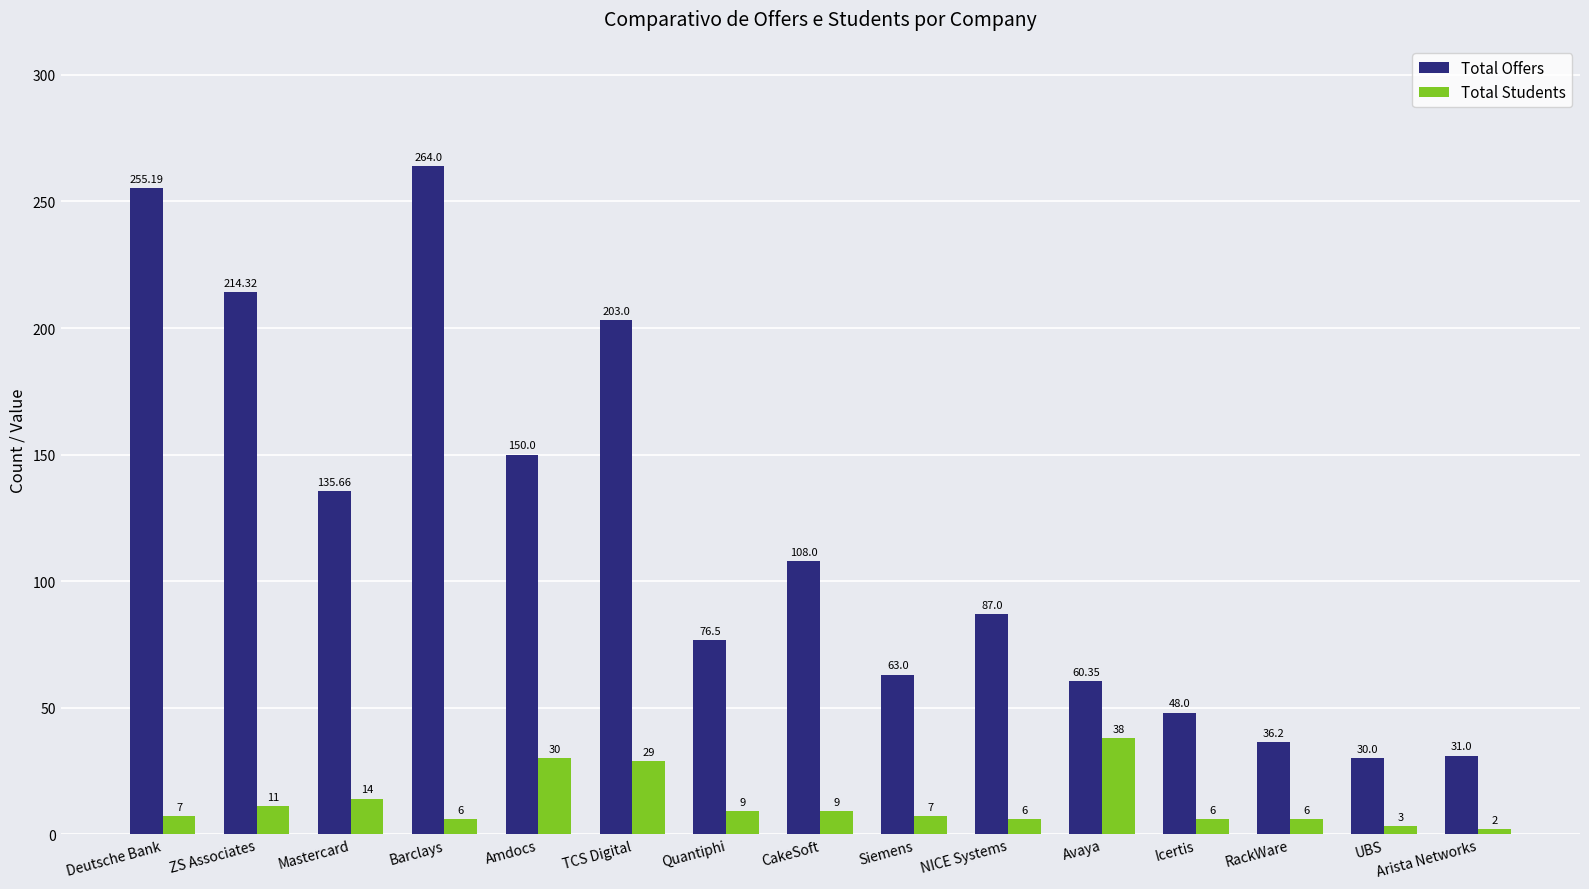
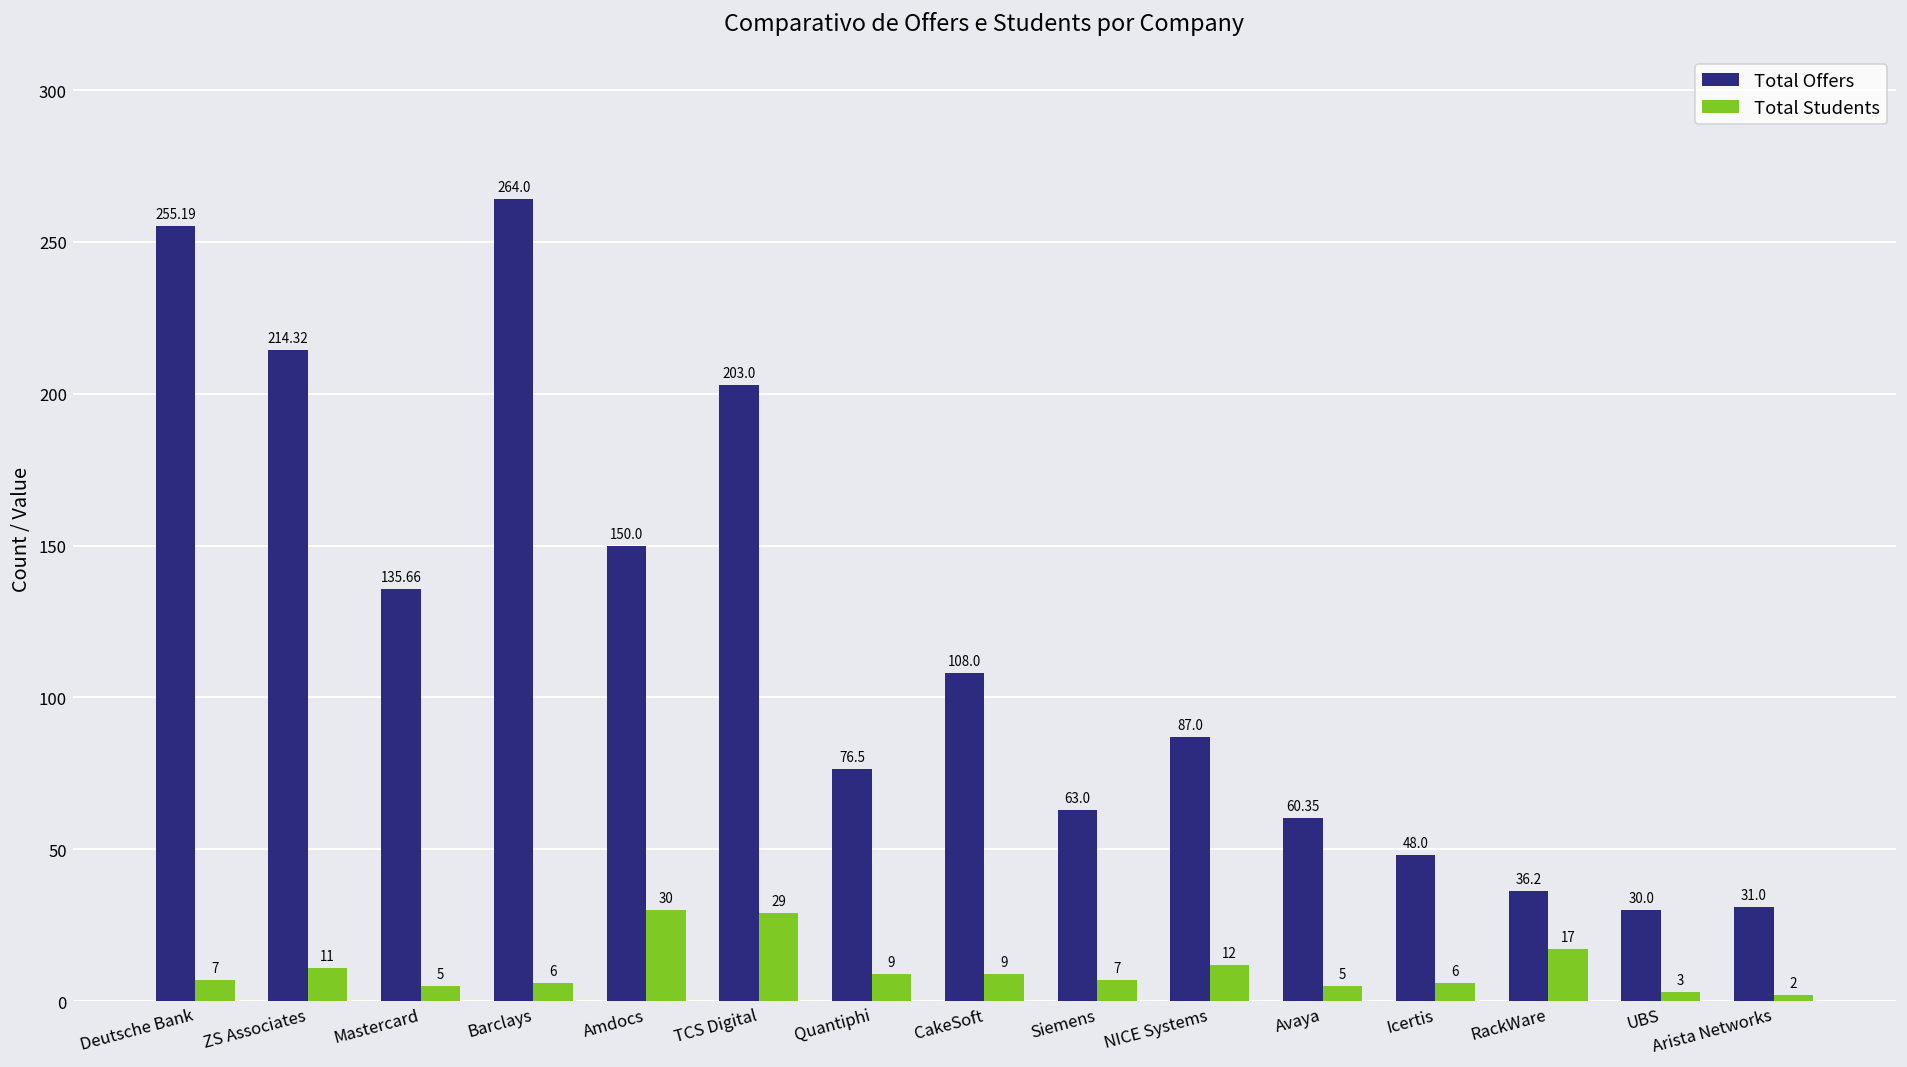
  {
    "Total Offers": {
      "Deutsche Bank": 255.19,
      "ZS Associates": 214.32,
      "Mastercard": 135.66,
      "Barclays": 264.0,
      "Amdocs": 150.0,
      "TCS Digital": 203.0,
      "Quantiphi": 76.5,
      "CakeSoft": 108.0,
      "Siemens": 63.0,
      "NICE Systems": 87.0,
      "Avaya": 60.35,
      "Icertis": 48.0,
      "RackWare": 36.2,
      "UBS": 30.0,
      "Arista Networks": 31.0
    },
    "Total Students": {
      "Deutsche Bank": 7,
      "ZS Associates": 11,
-     "Mastercard": 14,
+     "Mastercard": 5,
      "Barclays": 6,
      "Amdocs": 30,
      "TCS Digital": 29,
      "Quantiphi": 9,
      "CakeSoft": 9,
      "Siemens": 7,
-     "NICE Systems": 6,
-     "Avaya": 38,
+     "NICE Systems": 12,
+     "Avaya": 5,
      "Icertis": 6,
-     "RackWare": 6,
+     "RackWare": 17,
      "UBS": 3,
      "Arista Networks": 2
    }
  }
